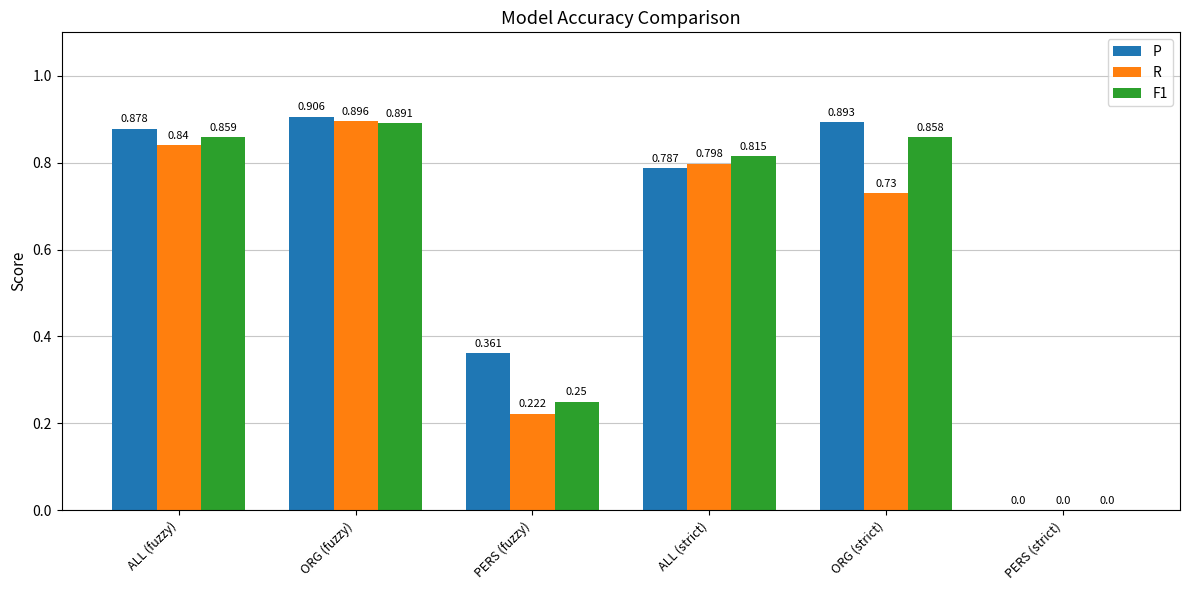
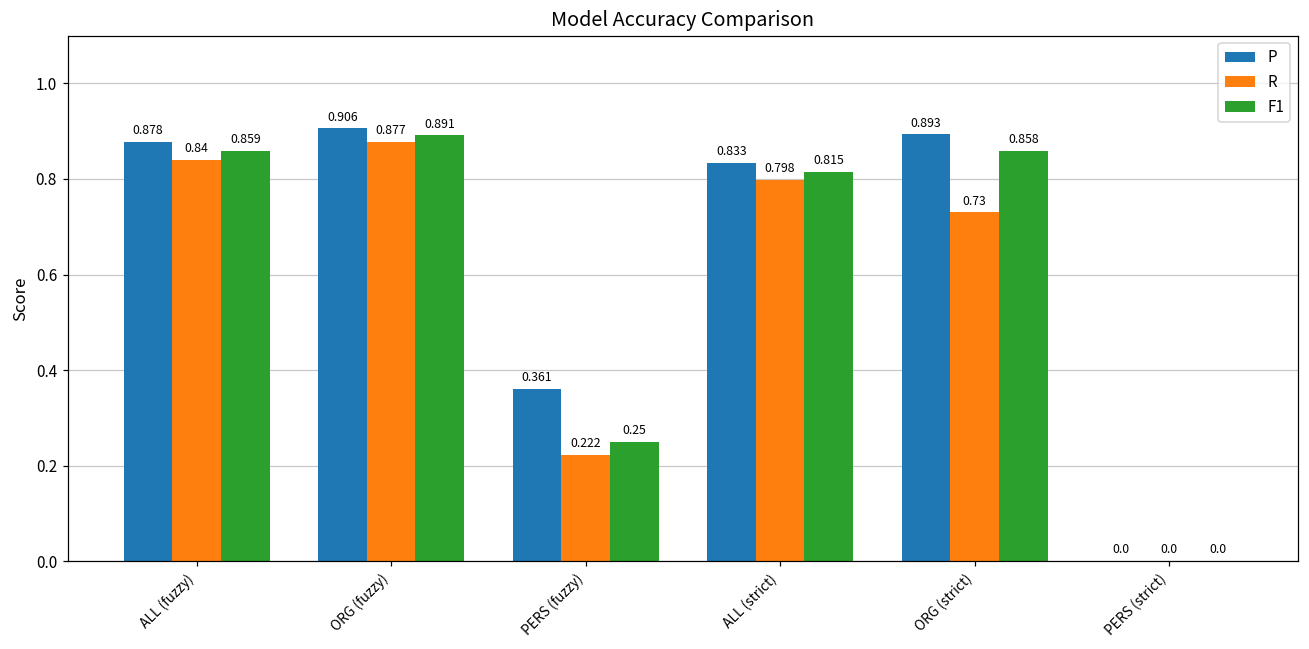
  {
    "P": {
      "ALL (fuzzy)": 0.878,
      "ORG (fuzzy)": 0.906,
      "PERS (fuzzy)": 0.361,
-     "ALL (strict)": 0.787,
+     "ALL (strict)": 0.833,
      "ORG (strict)": 0.893,
      "PERS (strict)": 0.0
    },
    "R": {
      "ALL (fuzzy)": 0.84,
-     "ORG (fuzzy)": 0.896,
+     "ORG (fuzzy)": 0.877,
      "PERS (fuzzy)": 0.222,
      "ALL (strict)": 0.798,
      "ORG (strict)": 0.73,
      "PERS (strict)": 0.0
    },
    "F1": {
      "ALL (fuzzy)": 0.859,
      "ORG (fuzzy)": 0.891,
      "PERS (fuzzy)": 0.25,
      "ALL (strict)": 0.815,
      "ORG (strict)": 0.858,
      "PERS (strict)": 0.0
    }
  }
